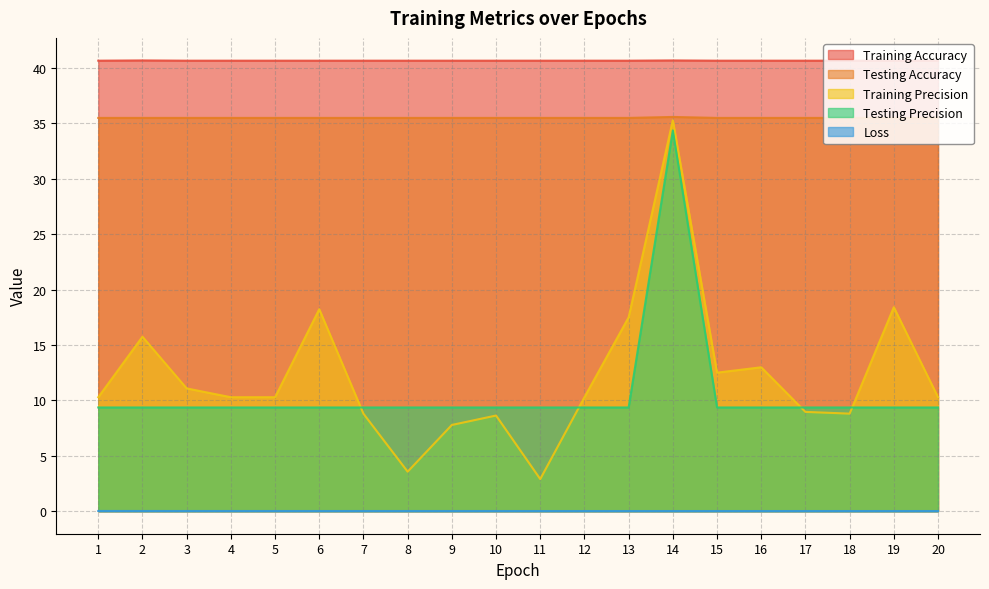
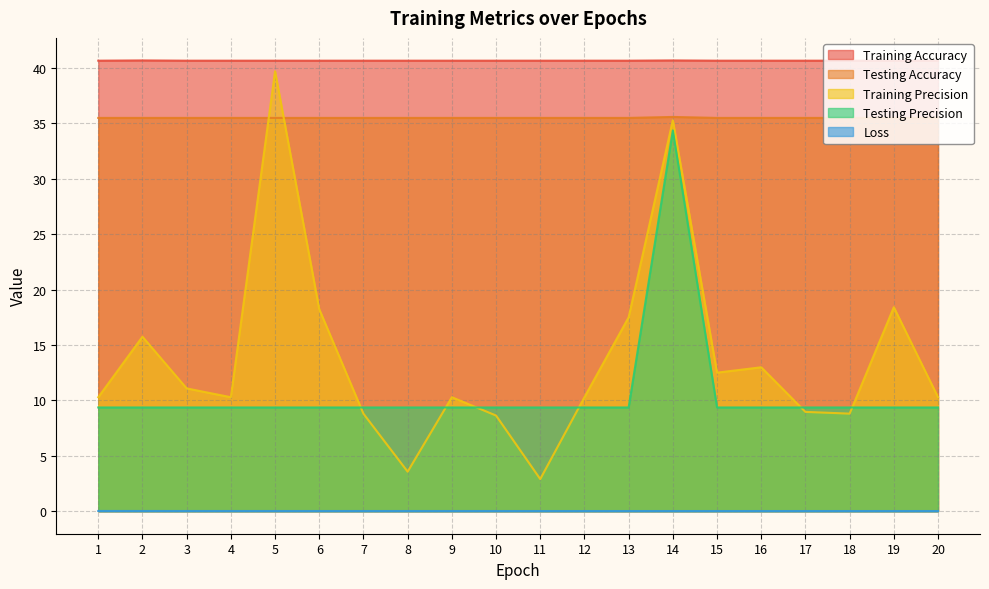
  {
    "Training Precision": {
      "1": 10.3,
      "2": 15.8,
      "3": 11.1,
      "4": 10.3,
-     "5": 10.3,
+     "5": 39.7,
      "6": 18.2,
      "7": 8.8,
      "8": 3.6,
-     "9": 7.8,
+     "9": 10.3,
      "10": 8.6,
      "11": 2.9,
      "12": 10.3,
      "13": 17.5,
      "14": 35.3,
      "15": 12.5,
      "16": 13.0,
      "17": 9.0,
      "18": 8.8,
      "19": 18.4,
      "20": 10.3
    },
    "Testing Precision": {
      "1": 9.4,
      "2": 9.4,
      "3": 9.4,
      "4": 9.4,
      "5": 9.4,
      "6": 9.4,
      "7": 9.4,
      "8": 9.4,
      "9": 9.4,
      "10": 9.4,
      "11": 9.4,
      "12": 9.4,
      "13": 9.4,
      "14": 34.4,
      "15": 9.4,
      "16": 9.4,
      "17": 9.4,
      "18": 9.4,
      "19": 9.4,
      "20": 9.4
    },
    "Loss": {
      "1": 0.0,
      "2": 0.0,
      "3": 0.0,
      "4": 0.0,
      "5": 0.0,
      "6": 0.0,
      "7": 0.0,
      "8": 0.0,
      "9": 0.0,
      "10": 0.0,
      "11": 0.0,
      "12": 0.0,
      "13": 0.0,
      "14": 0.0,
      "15": 0.0,
      "16": 0.0,
      "17": 0.0,
      "18": 0.0,
      "19": 0.0,
      "20": 0.0
    }
  }
